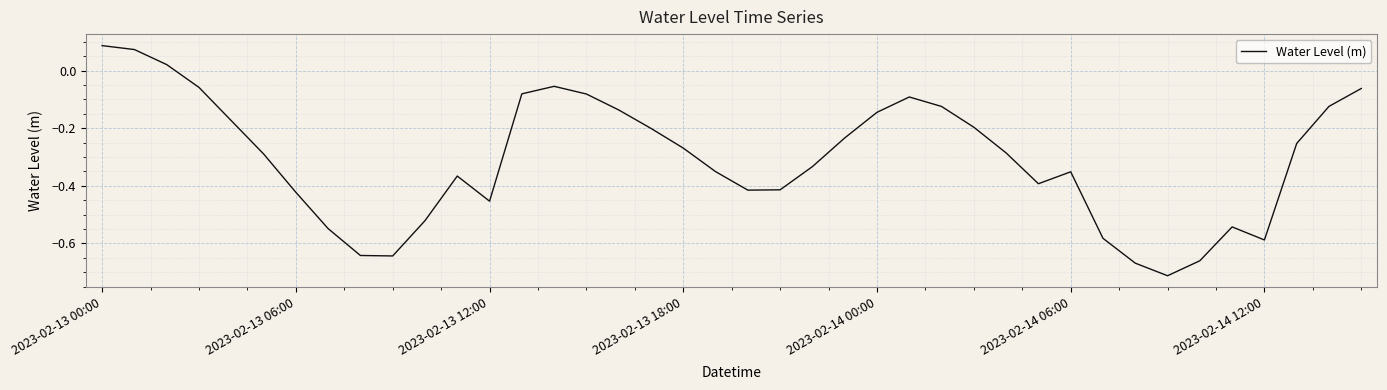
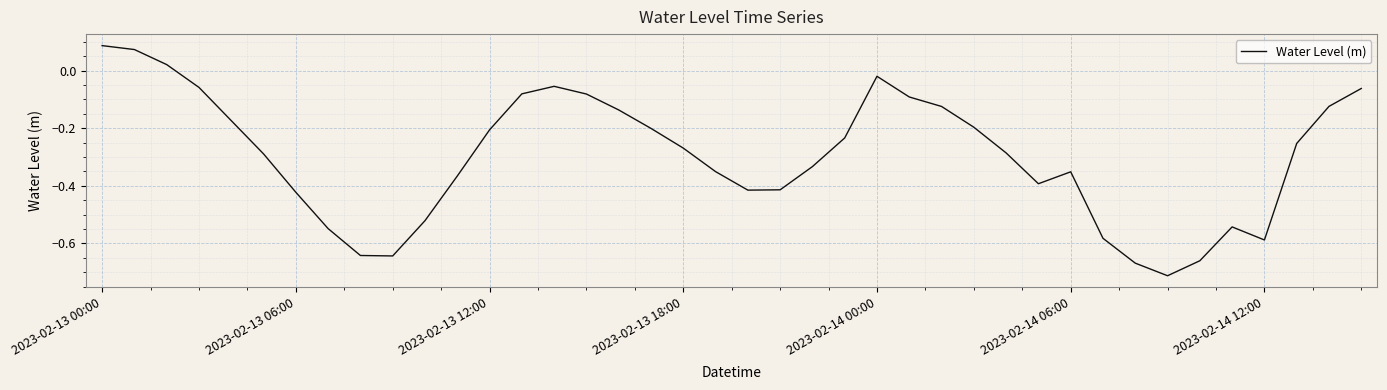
  {
    "2023-02-13 00:00": 0.09,
    "2023-02-13 06:00": -0.42,
-   "2023-02-13 12:00": -0.45,
+   "2023-02-13 12:00": -0.21,
    "2023-02-13 18:00": -0.27,
-   "2023-02-14 00:00": -0.14,
+   "2023-02-14 00:00": -0.02,
    "2023-02-14 06:00": -0.35,
    "2023-02-14 12:00": -0.59
  }
